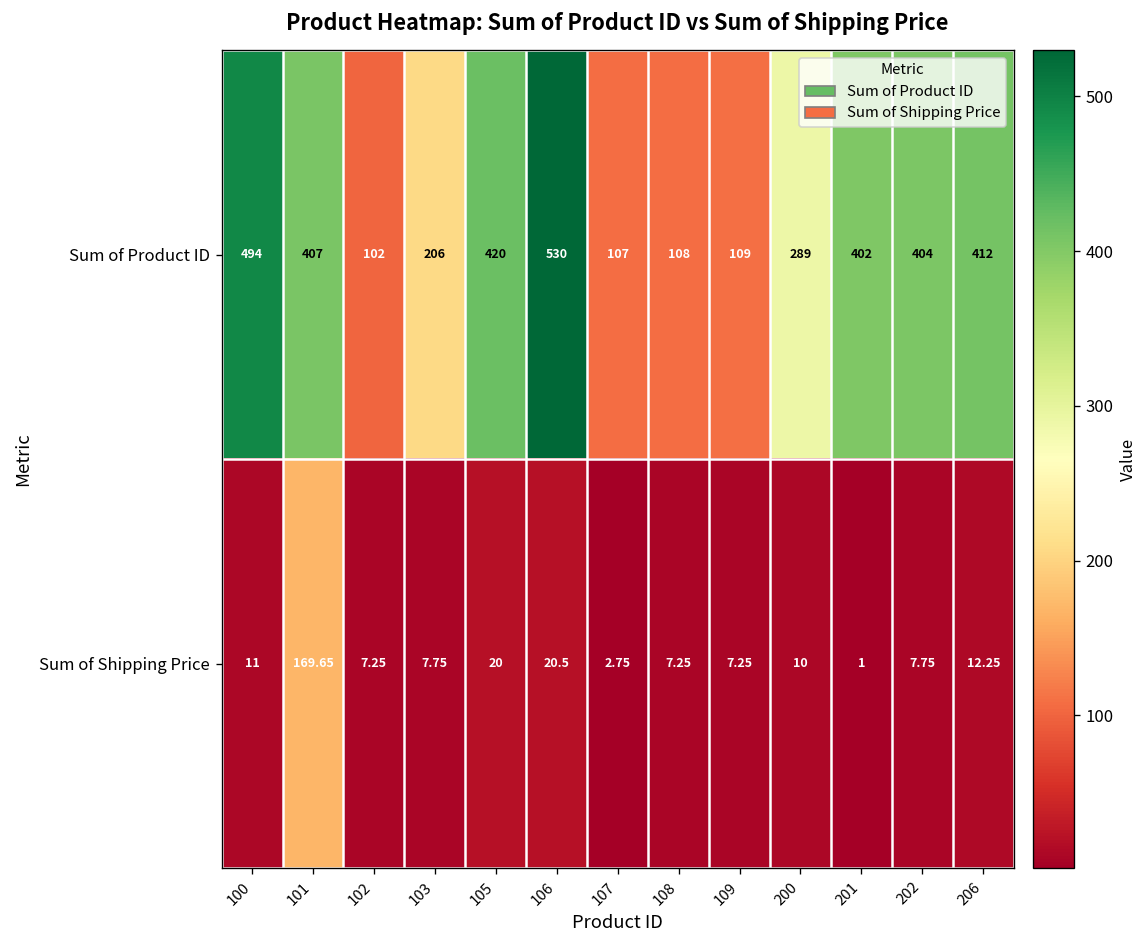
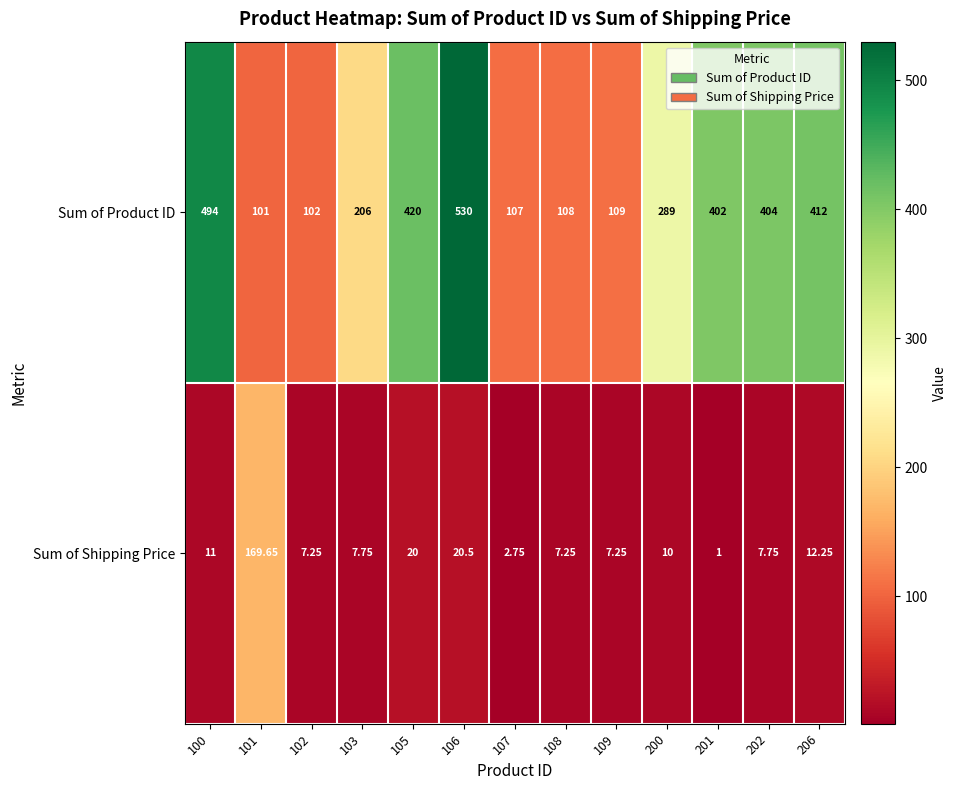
  {
    "Sum of Product ID": {
      "100": 494,
-     "101": 407,
+     "101": 101,
      "102": 102,
      "103": 206,
      "105": 420,
      "106": 530,
      "107": 107,
      "108": 108,
      "109": 109,
      "200": 289,
      "201": 402,
      "202": 404,
      "206": 412
    },
    "Sum of Shipping Price": {
      "100": 11,
      "101": 169.65,
      "102": 7.25,
      "103": 7.75,
      "105": 20,
      "106": 20.5,
      "107": 2.75,
      "108": 7.25,
      "109": 7.25,
      "200": 10,
      "201": 1,
      "202": 7.75,
      "206": 12.25
    }
  }
